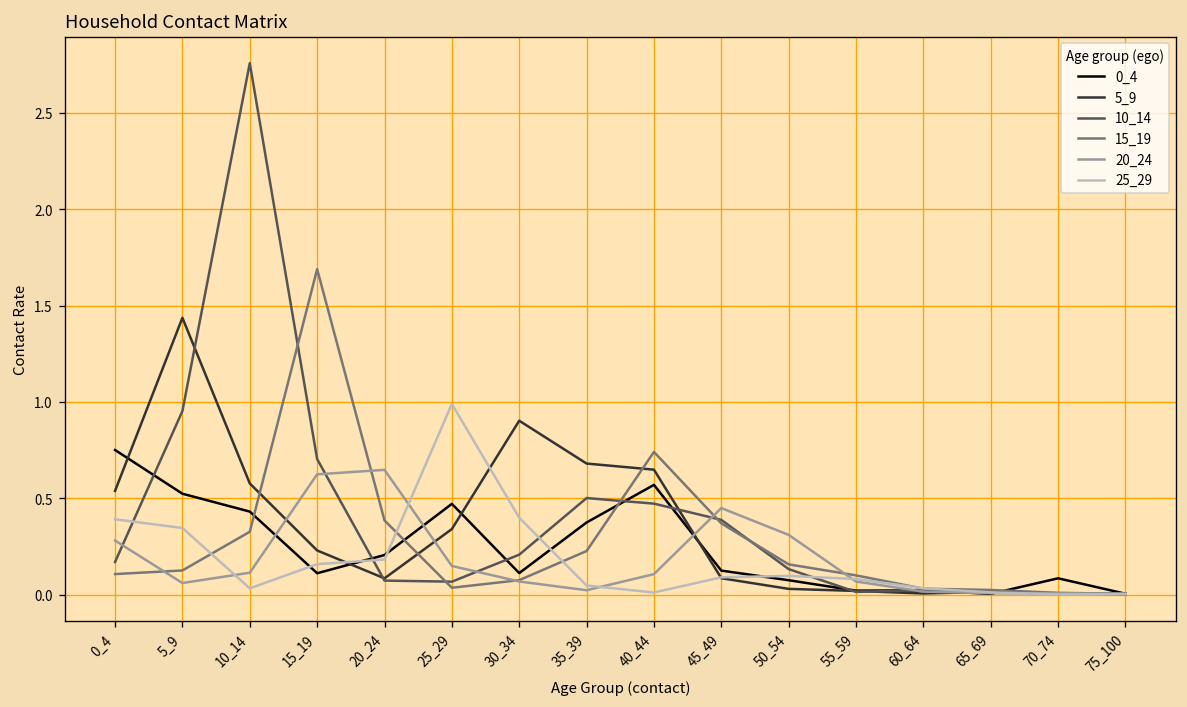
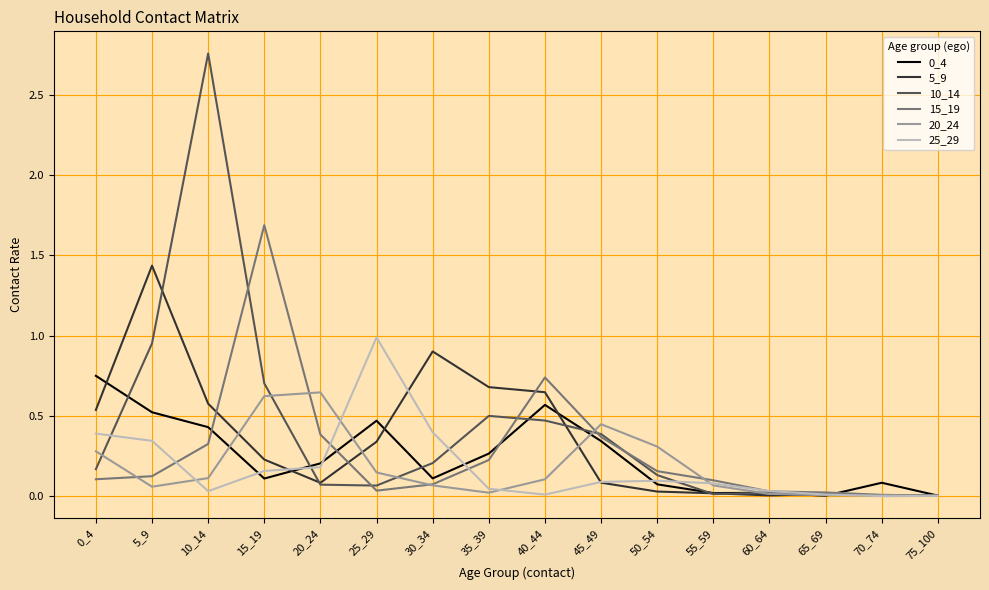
  {
    "0_4": {
      "0_4": 0.75,
      "5_9": 0.52,
      "10_14": 0.43,
      "15_19": 0.11,
      "20_24": 0.21,
      "25_29": 0.47,
      "30_34": 0.11,
-     "35_39": 0.37,
+     "35_39": 0.27,
      "40_44": 0.57,
-     "45_49": 0.13,
+     "45_49": 0.34,
      "50_54": 0.08,
      "70_74": 0.09
    }
  }
